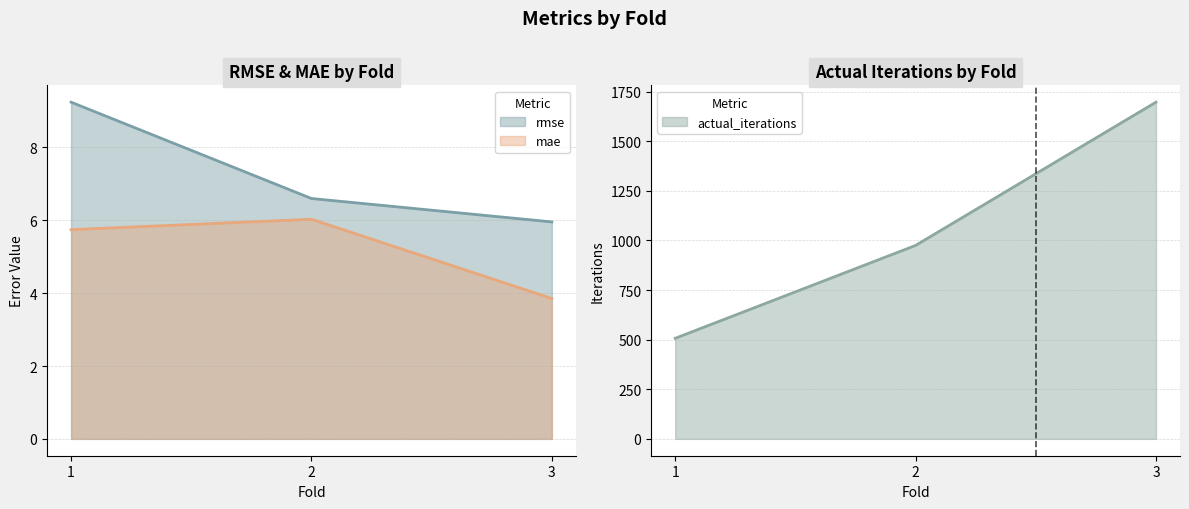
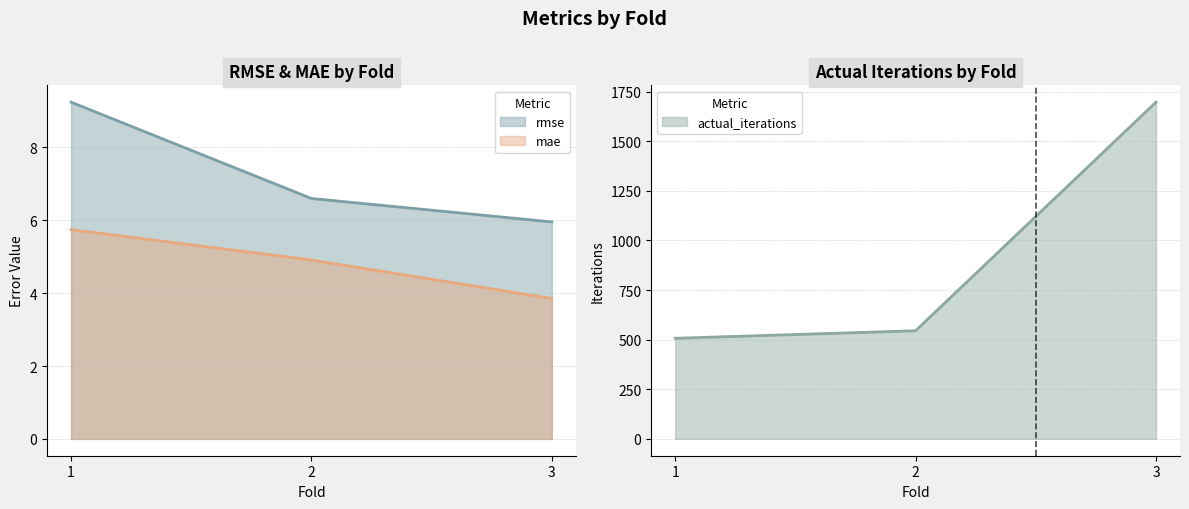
  {
    "RMSE & MAE by Fold": {
      "rmse": {
        "1": 9.2,
        "2": 6.6,
        "3": 6.0
      },
      "mae": {
        "1": 5.7,
-       "2": 6.0,
+       "2": 4.9,
        "3": 3.9
      }
    },
    "Actual Iterations by Fold": {
      "1": 510,
-     "2": 980,
+     "2": 550,
      "3": 1700
    }
  }
